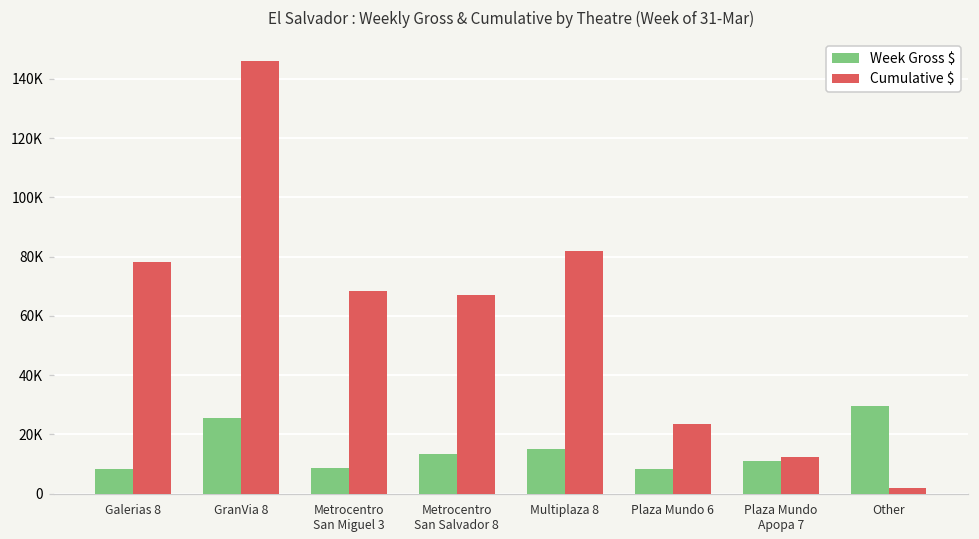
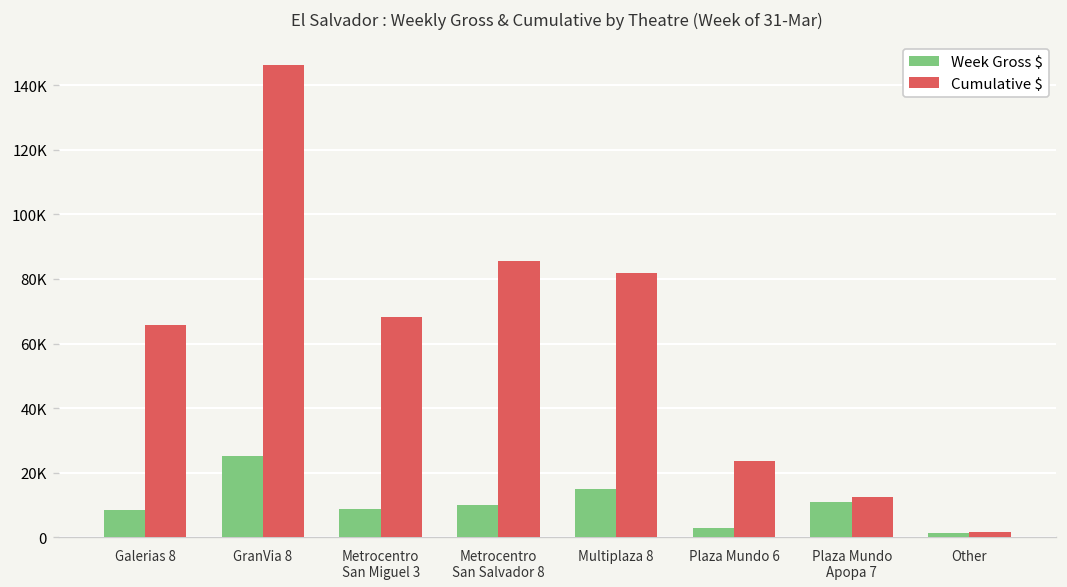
  {
    "Week Gross $": {
      "Galerias 8": 8000,
      "GranVia 8": 25000,
      "Metrocentro San Miguel 3": 9000,
-     "Metrocentro San Salvador 8": 13000,
+     "Metrocentro San Salvador 8": 10000,
      "Multiplaza 8": 15000,
-     "Plaza Mundo 6": 8000,
+     "Plaza Mundo 6": 3000,
      "Plaza Mundo Apopa 7": 11000,
-     "Other": 29000
+     "Other": 1000
    },
    "Cumulative $": {
-     "Galerias 8": 78000,
+     "Galerias 8": 66000,
      "GranVia 8": 146000,
      "Metrocentro San Miguel 3": 68000,
-     "Metrocentro San Salvador 8": 67000,
+     "Metrocentro San Salvador 8": 86000,
      "Multiplaza 8": 82000,
      "Plaza Mundo 6": 24000,
      "Plaza Mundo Apopa 7": 12000,
      "Other": 2000
    }
  }
